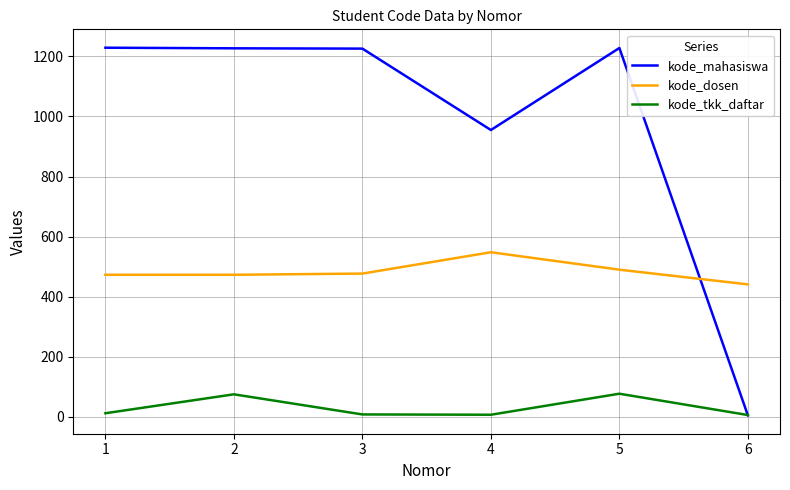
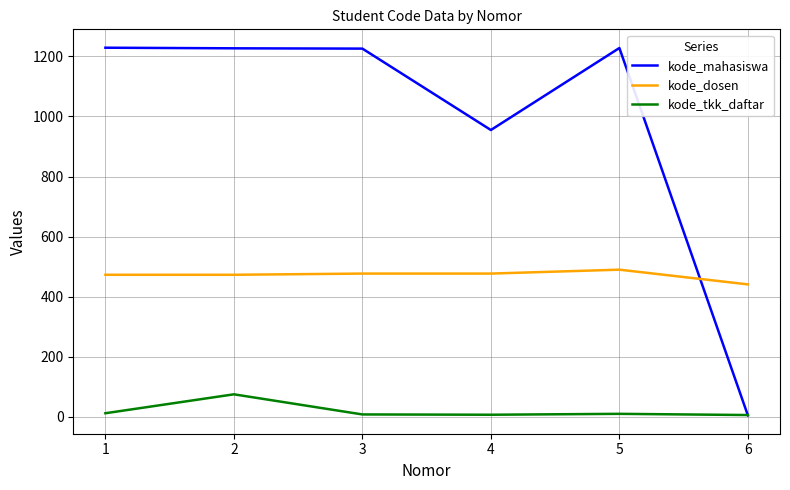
  {
    "kode_mahasiswa": {
      "1": 1230,
      "2": 1230,
      "3": 1230,
      "4": 960,
      "5": 1230
    },
    "kode_dosen": {
      "1": 470,
      "2": 470,
      "3": 480,
-     "4": 550,
+     "4": 480,
      "5": 490,
      "6": 440
    },
    "kode_tkk_daftar": {
      "1": 10,
      "2": 80,
      "3": 10,
      "4": 10,
-     "5": 80
+     "5": 10
    }
  }
